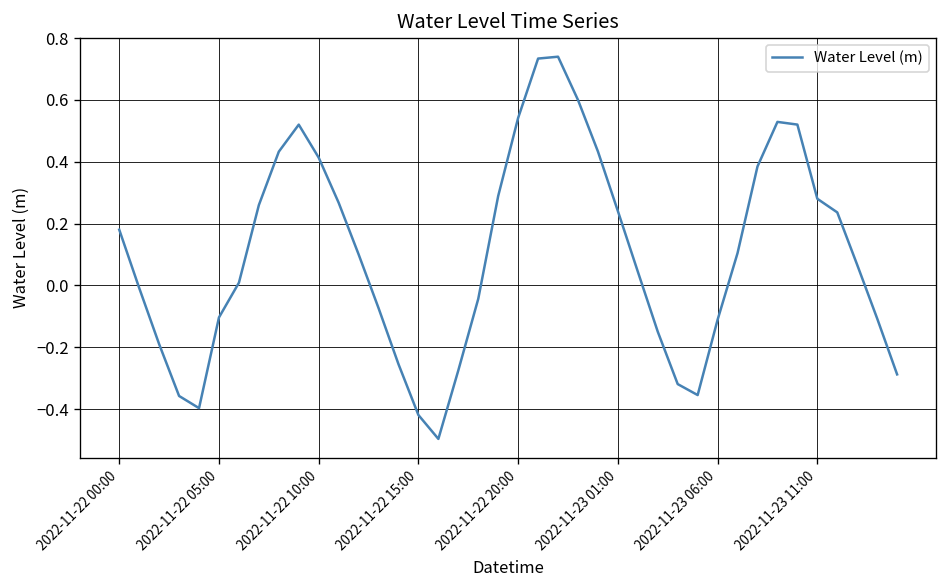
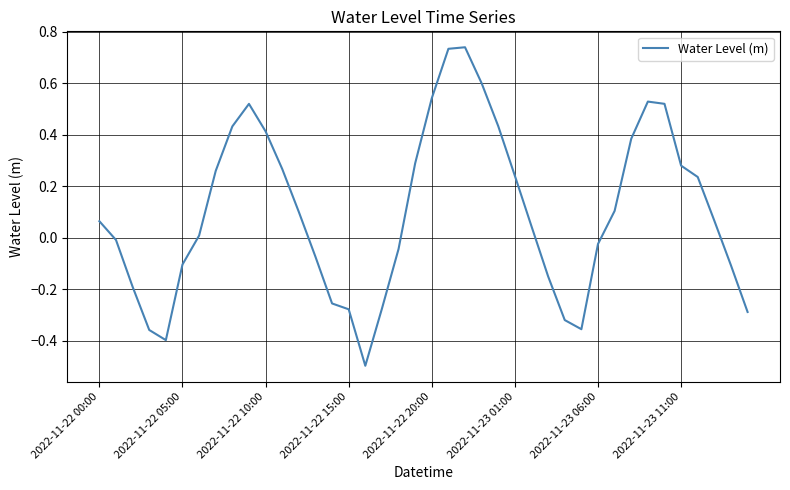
  {
-   "2022-11-22 00:00": 0.18,
+   "2022-11-22 00:00": 0.06,
    "2022-11-22 05:00": -0.10,
    "2022-11-22 10:00": 0.41,
-   "2022-11-22 15:00": -0.42,
+   "2022-11-22 15:00": -0.28,
    "2022-11-22 20:00": 0.54,
    "2022-11-23 01:00": 0.24,
-   "2022-11-23 06:00": -0.11,
+   "2022-11-23 06:00": -0.02,
    "2022-11-23 11:00": 0.28
  }
